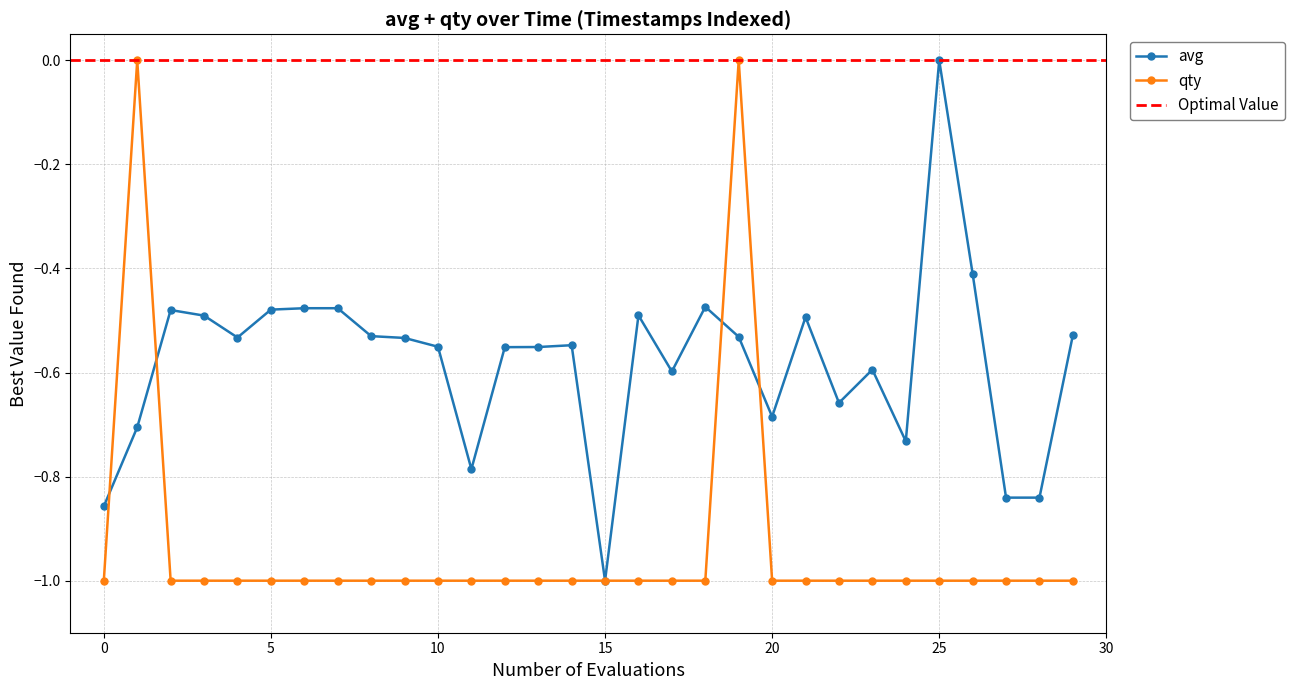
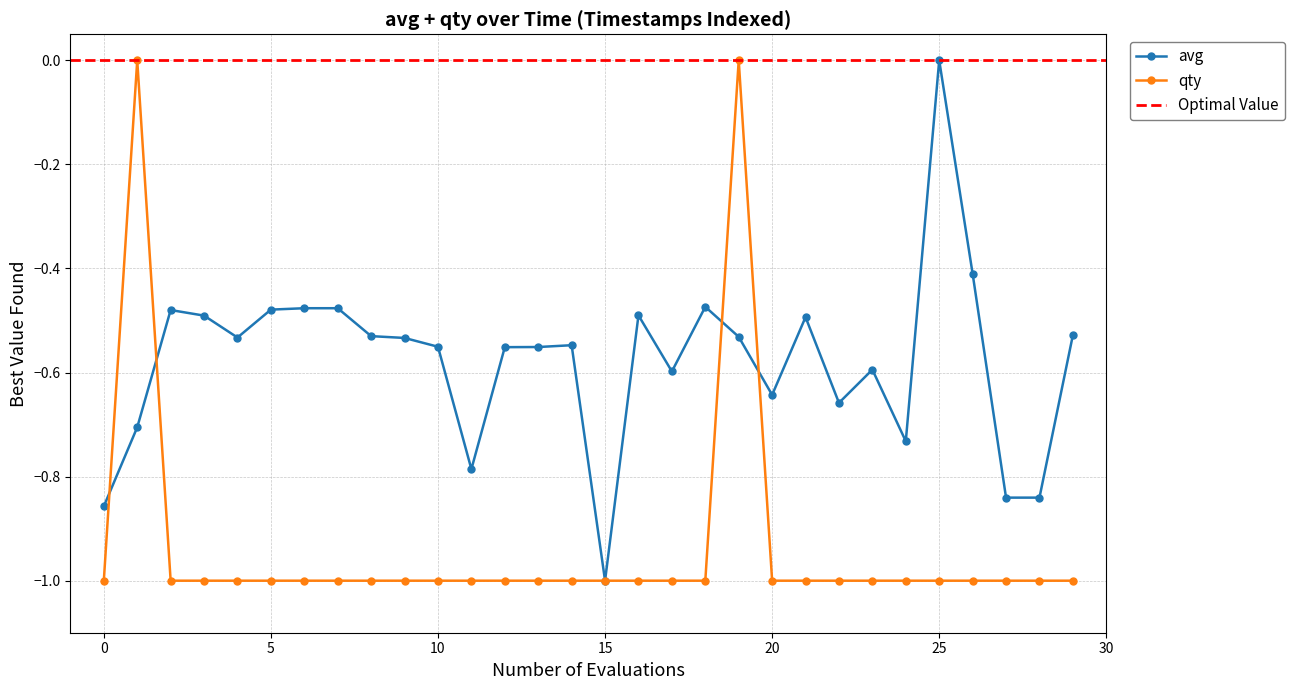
  {
    "avg": {
      "0": -0.86,
      "5": -0.48,
      "10": -0.55,
-     "20": -0.68,
+     "20": -0.64,
      "25": 0.00
    },
    "qty": {
      "0": -1.00,
      "5": -1.00,
      "10": -1.00,
      "20": -1.00,
      "25": -1.00
    }
  }
